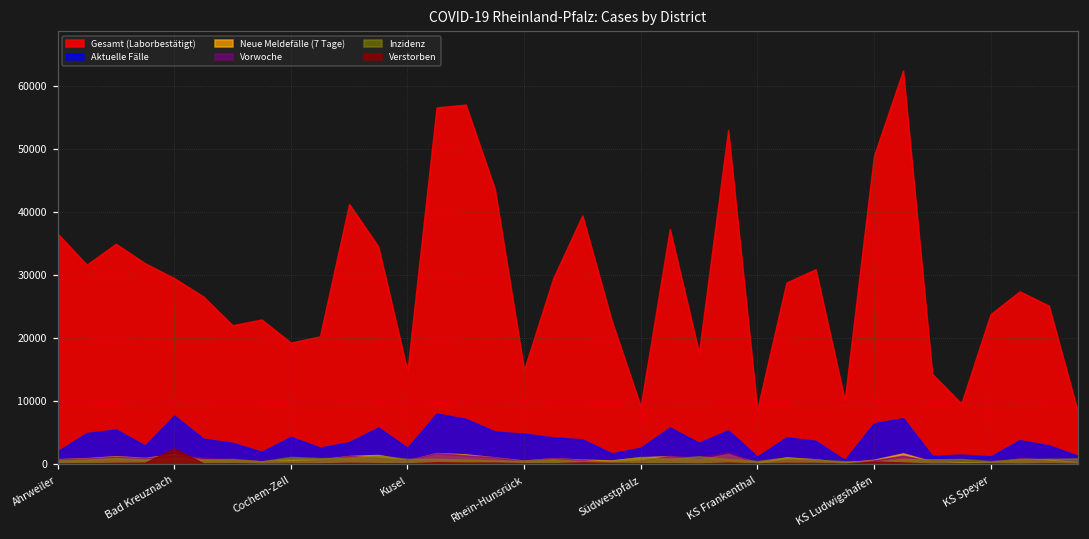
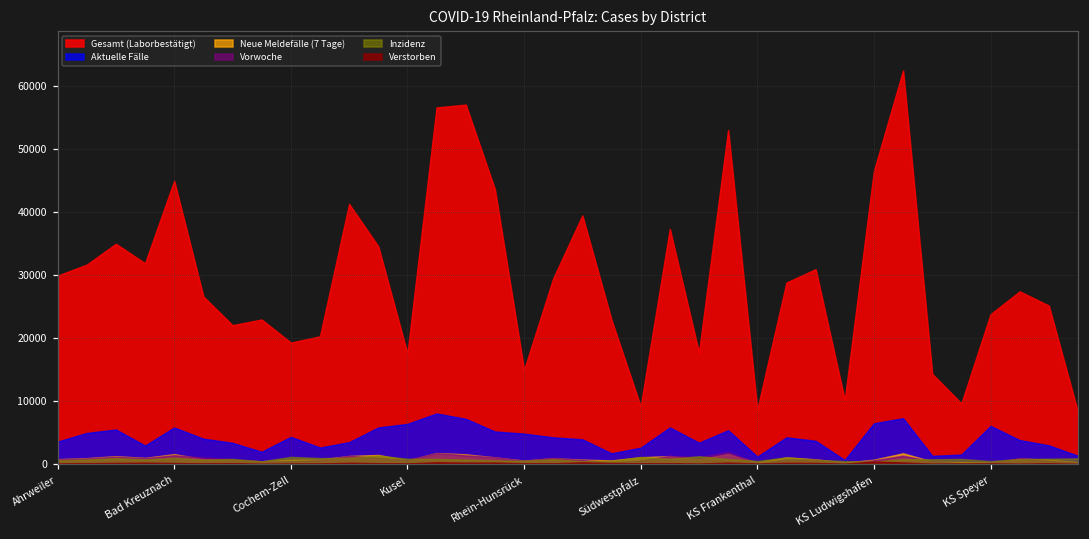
  {
    "Gesamt (Laborbestätigt)": {
-     "Ahrweiler": 37000,
-     "Bad Kreuznach": 29000,
+     "Ahrweiler": 30000,
+     "Bad Kreuznach": 45000,
      "Cochem-Zell": 19000,
-     "Kusel": 15000,
+     "Kusel": 18000,
      "Rhein-Hunsrück": 15000,
      "Südwestpfalz": 9000,
      "KS Frankenthal": 9000,
-     "KS Ludwigshafen": 49000,
+     "KS Ludwigshafen": 46000,
      "KS Speyer": 24000
    },
    "Aktuelle Fälle": {
-     "Ahrweiler": 2000,
-     "Bad Kreuznach": 8000,
+     "Ahrweiler": 4000,
+     "Bad Kreuznach": 6000,
      "Cochem-Zell": 4000,
-     "Kusel": 3000,
+     "Kusel": 6000,
      "Rhein-Hunsrück": 5000,
      "Südwestpfalz": 3000,
      "KS Frankenthal": 1000,
      "KS Ludwigshafen": 6000,
-     "KS Speyer": 1000
+     "KS Speyer": 6000
    },
    "Vorwoche": {
      "Südwestpfalz": 1000
    },
    "Verstorben": {
-     "Bad Kreuznach": 3000
+     "Bad Kreuznach": 0
    }
  }
